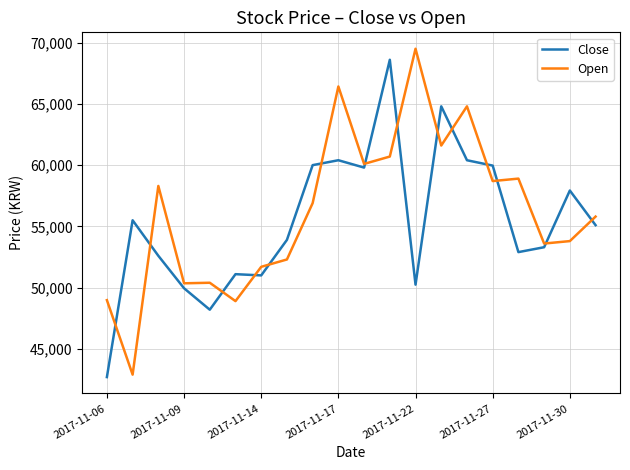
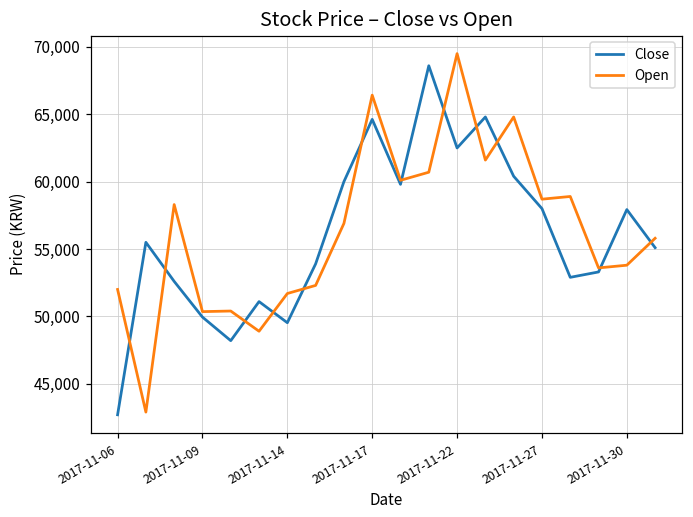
  {
    "Close": {
      "2017-11-06": "42,700",
      "2017-11-09": "50,000",
-     "2017-11-14": "51,000",
-     "2017-11-17": "60,400",
-     "2017-11-22": "50,200",
-     "2017-11-27": "60,000",
+     "2017-11-14": "49,500",
+     "2017-11-17": "64,600",
+     "2017-11-22": "62,500",
+     "2017-11-27": "58,000",
      "2017-11-30": "57,900"
    },
    "Open": {
-     "2017-11-06": "49,000",
+     "2017-11-06": "52,000",
      "2017-11-09": "50,400",
      "2017-11-14": "51,700",
      "2017-11-17": "66,400",
      "2017-11-22": "69,500",
      "2017-11-27": "58,700",
      "2017-11-30": "53,800"
    }
  }
